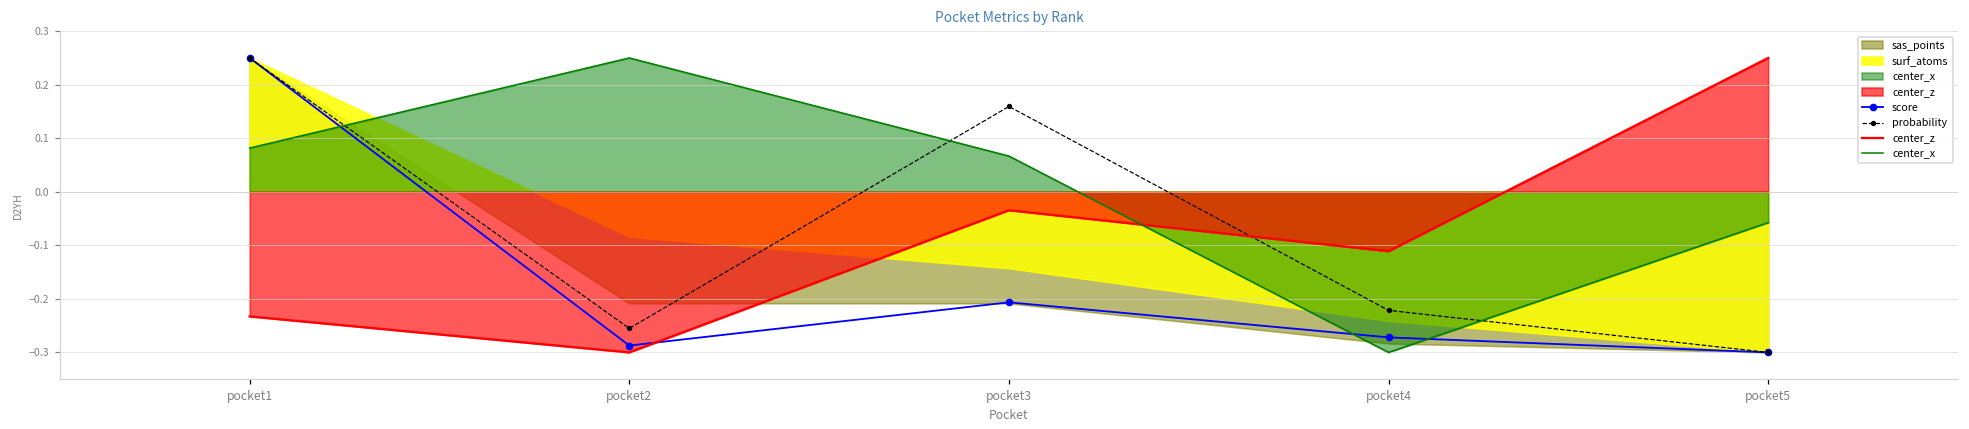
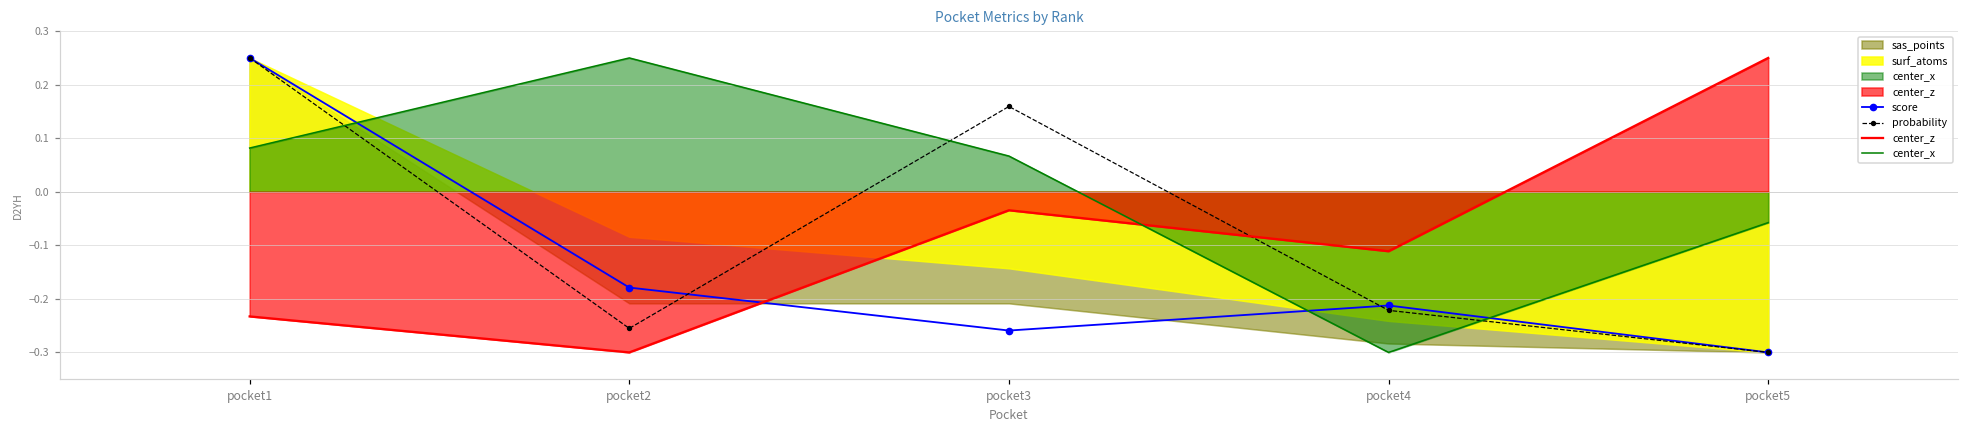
  {
    "score": {
-     "pocket2": -0.29,
-     "pocket3": -0.21,
-     "pocket4": -0.27
+     "pocket2": -0.18,
+     "pocket3": -0.26,
+     "pocket4": -0.21
    },
    "probability": {
      "pocket2": -0.26,
      "pocket3": 0.16,
      "pocket4": -0.22
    }
  }
